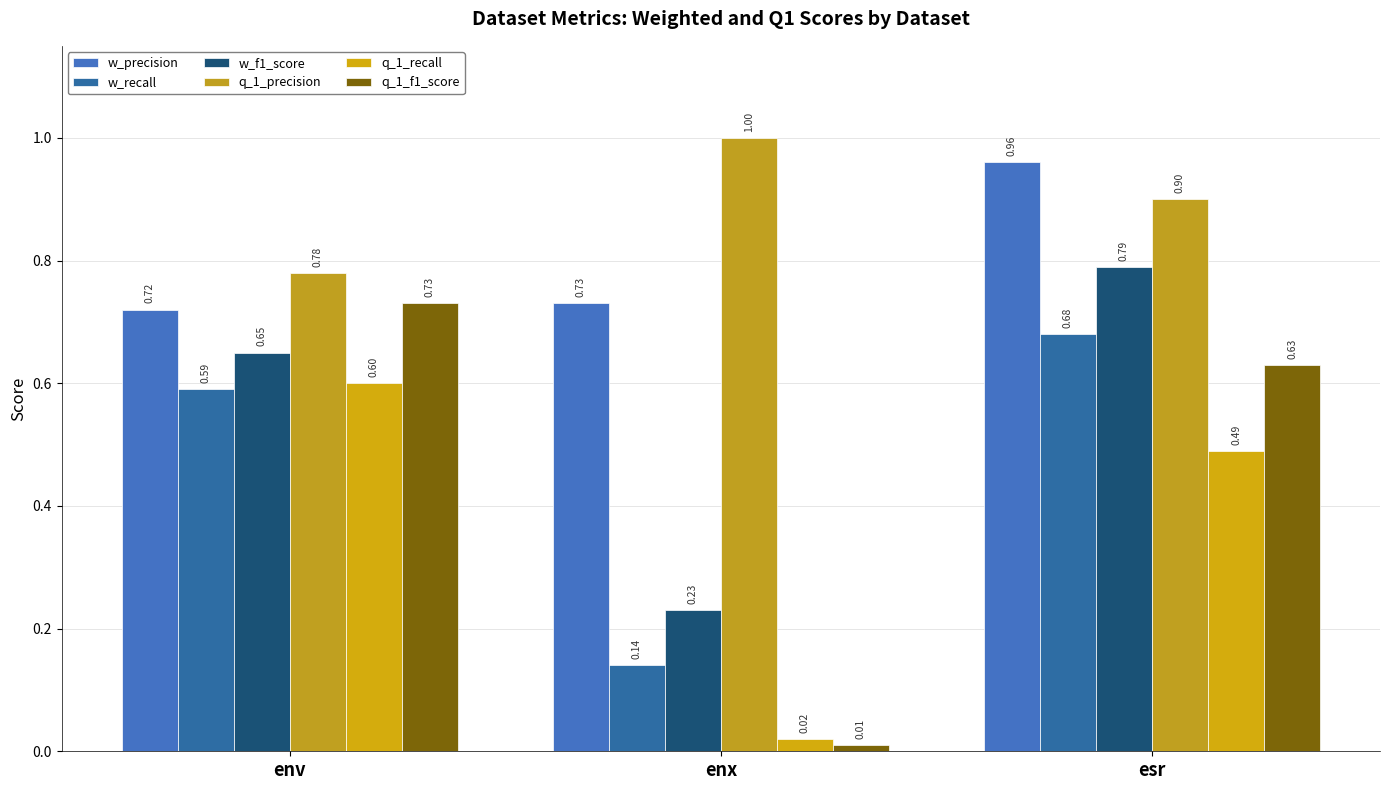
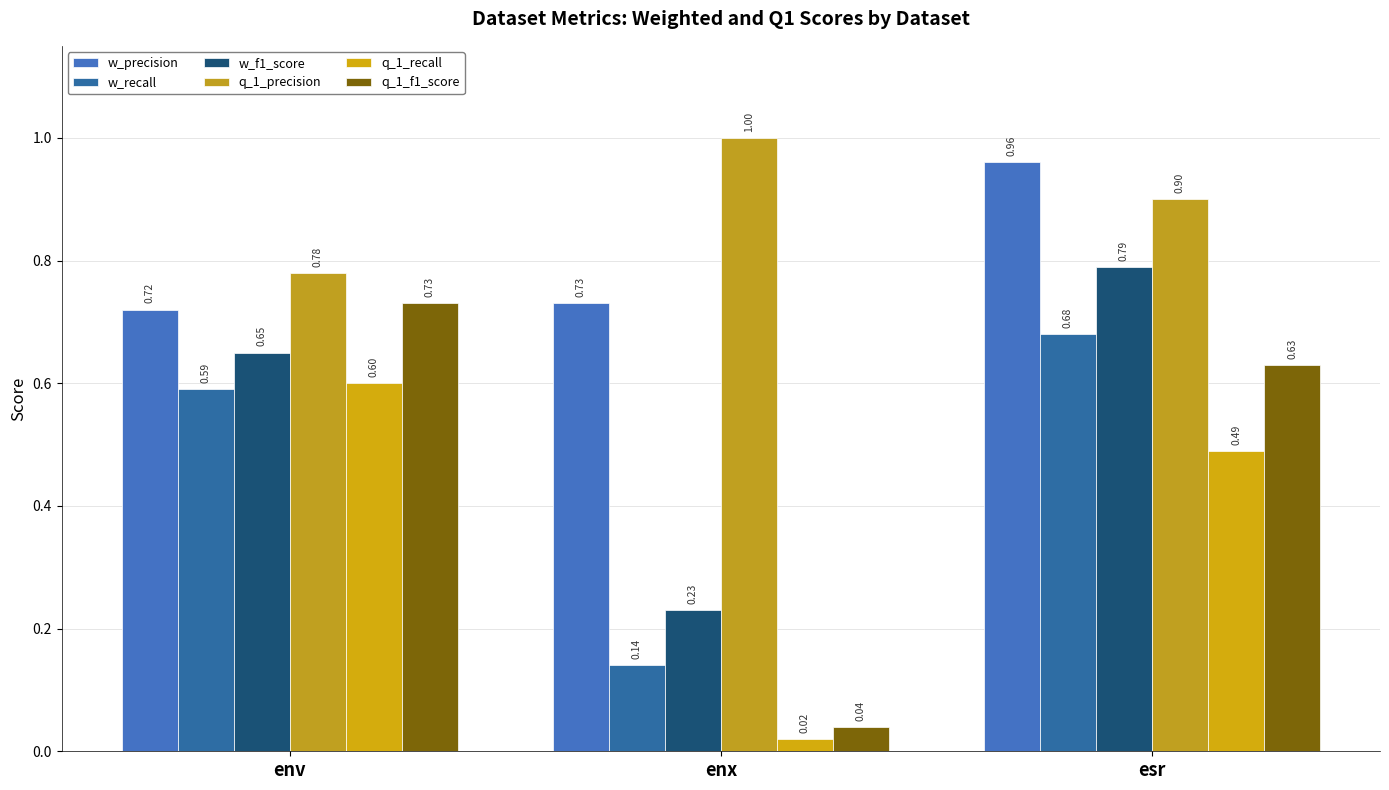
  {
    "q_1_f1_score": {
      "env": 0.73,
-     "enx": 0.01,
+     "enx": 0.04,
      "esr": 0.63
    }
  }
